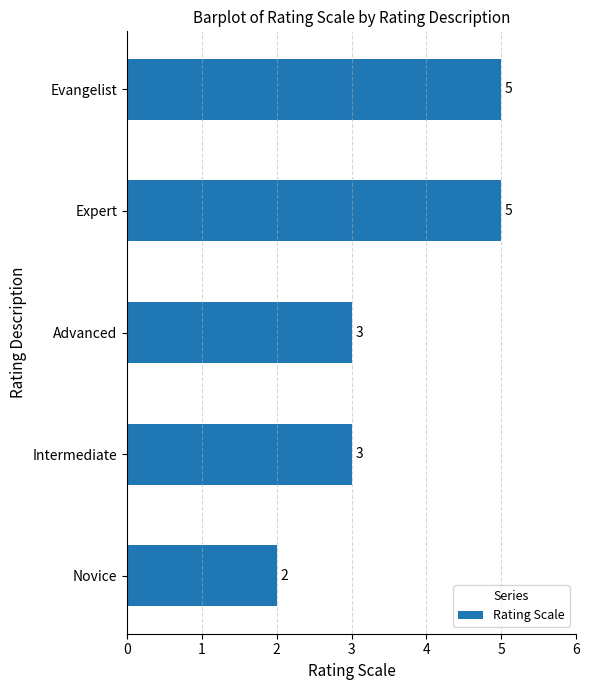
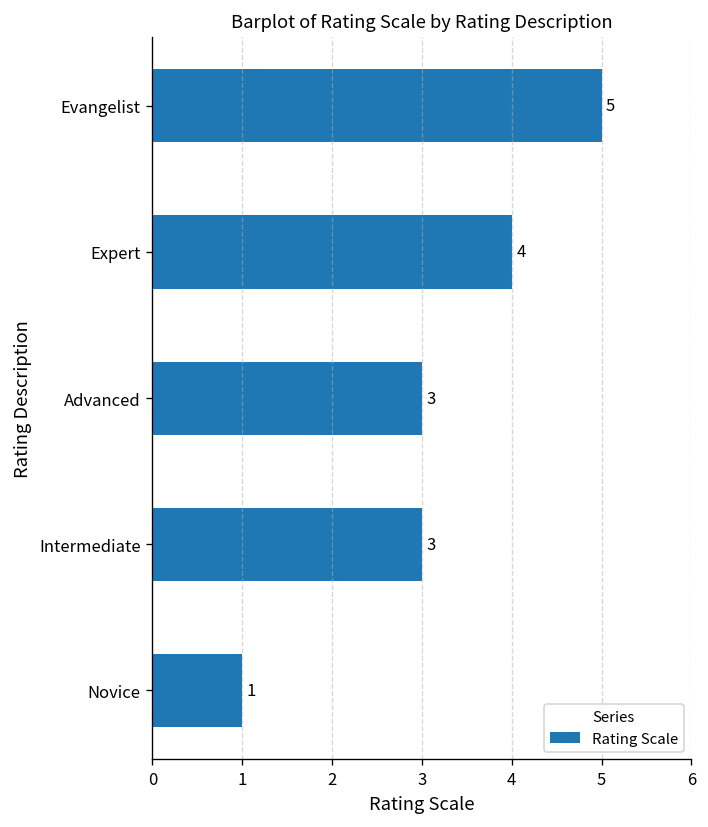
  {
    "Evangelist": 5,
-   "Expert": 5,
+   "Expert": 4,
    "Advanced": 3,
    "Intermediate": 3,
-   "Novice": 2
+   "Novice": 1
  }
